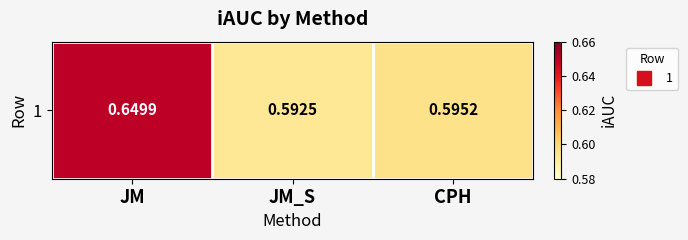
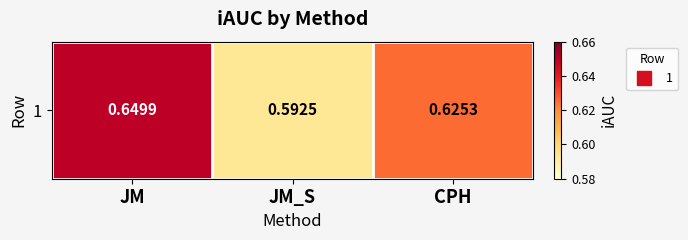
  {
    "1": {
      "JM": 0.6499,
      "JM_S": 0.5925,
-     "CPH": 0.5952
+     "CPH": 0.6253
    }
  }
